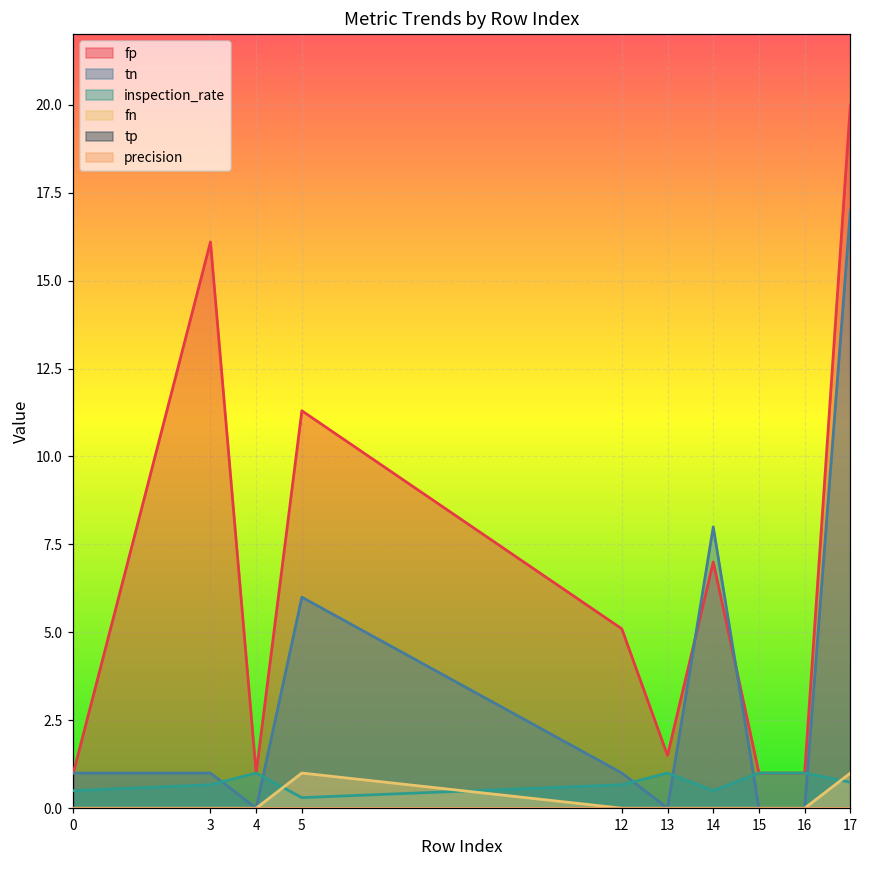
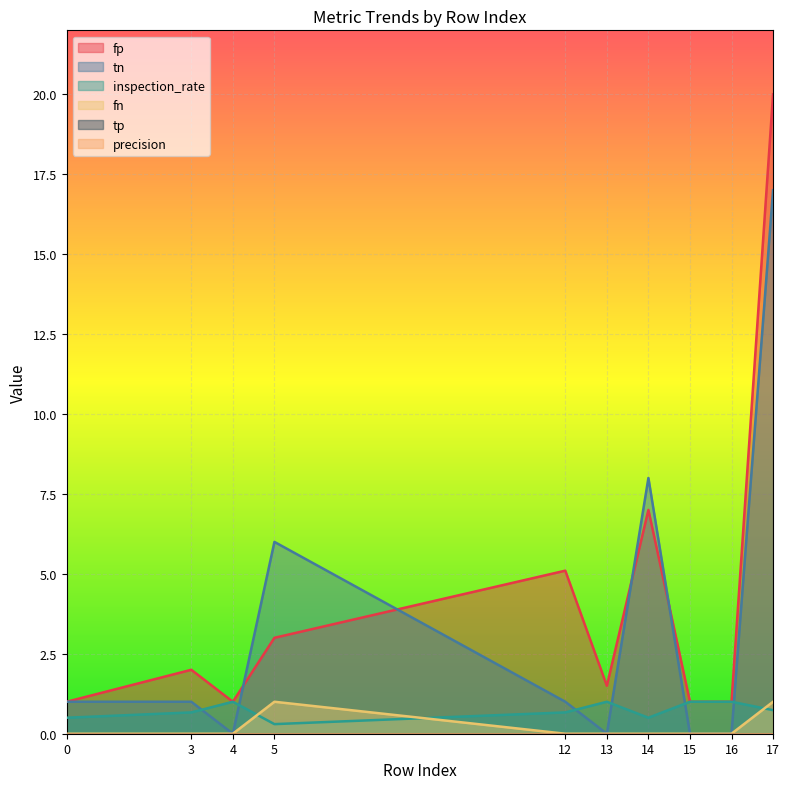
  {
    "fp": {
-     "3": 16.1,
-     "5": 11.3,
+     "3": 2.0,
+     "5": 3.0,
      "12": 5.1,
      "13": 1.5,
      "14": 7.0,
      "17": 20.0
    }
  }
